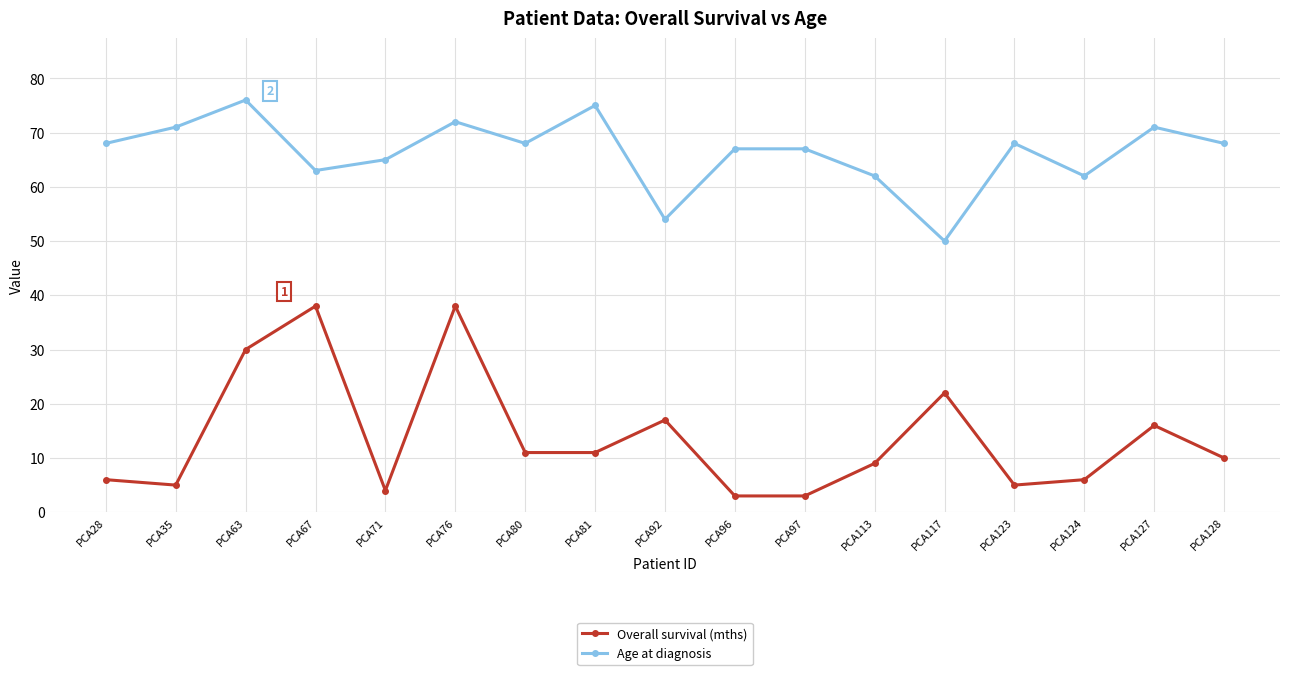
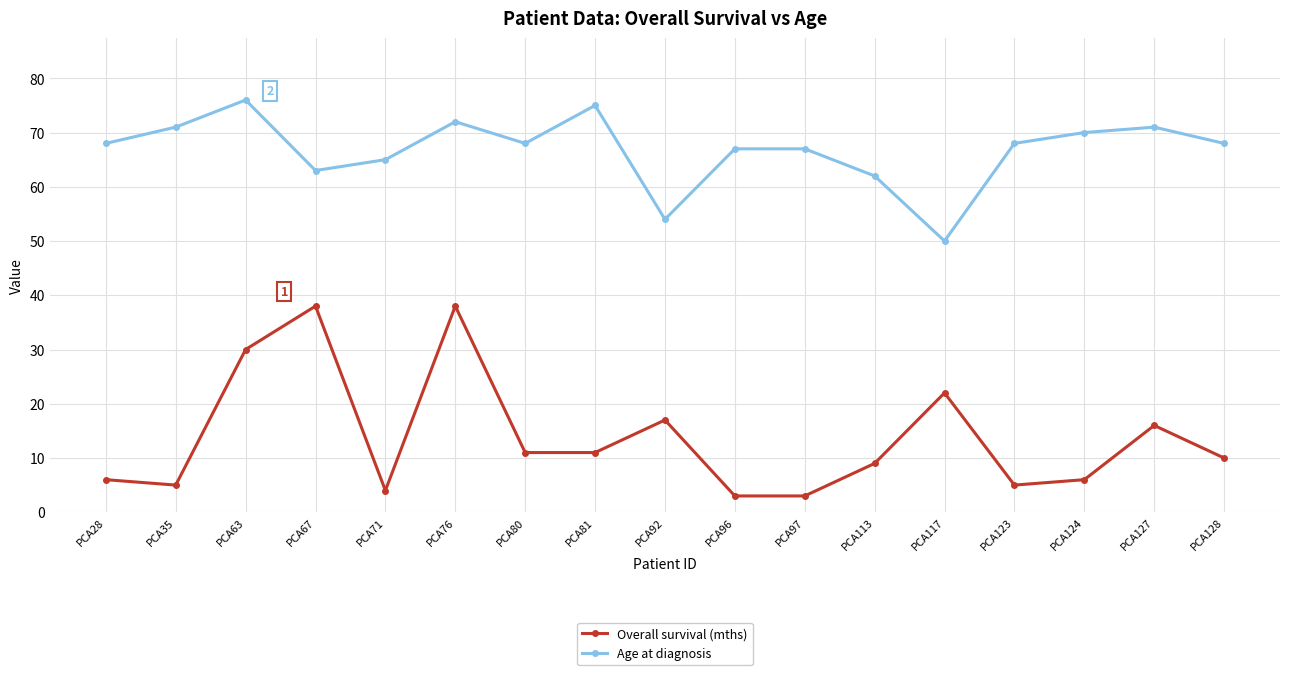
  {
    "Overall survival (mths)": {
      "PCA28": 6,
      "PCA35": 5,
      "PCA63": 30,
      "PCA67": 38,
      "PCA71": 4,
      "PCA76": 38,
      "PCA80": 11,
      "PCA81": 11,
      "PCA92": 17,
      "PCA96": 3,
      "PCA97": 3,
      "PCA113": 9,
      "PCA117": 22,
      "PCA123": 5,
      "PCA124": 6,
      "PCA127": 16,
      "PCA128": 10
    },
    "Age at diagnosis": {
      "PCA28": 68,
      "PCA35": 71,
      "PCA67": 63,
      "PCA71": 65,
      "PCA76": 72,
      "PCA80": 68,
      "PCA81": 75,
      "PCA92": 54,
      "PCA96": 67,
      "PCA97": 67,
      "PCA113": 62,
      "PCA117": 50,
      "PCA123": 68,
-     "PCA124": 62,
+     "PCA124": 70,
      "PCA127": 71,
      "PCA128": 68
    }
  }
